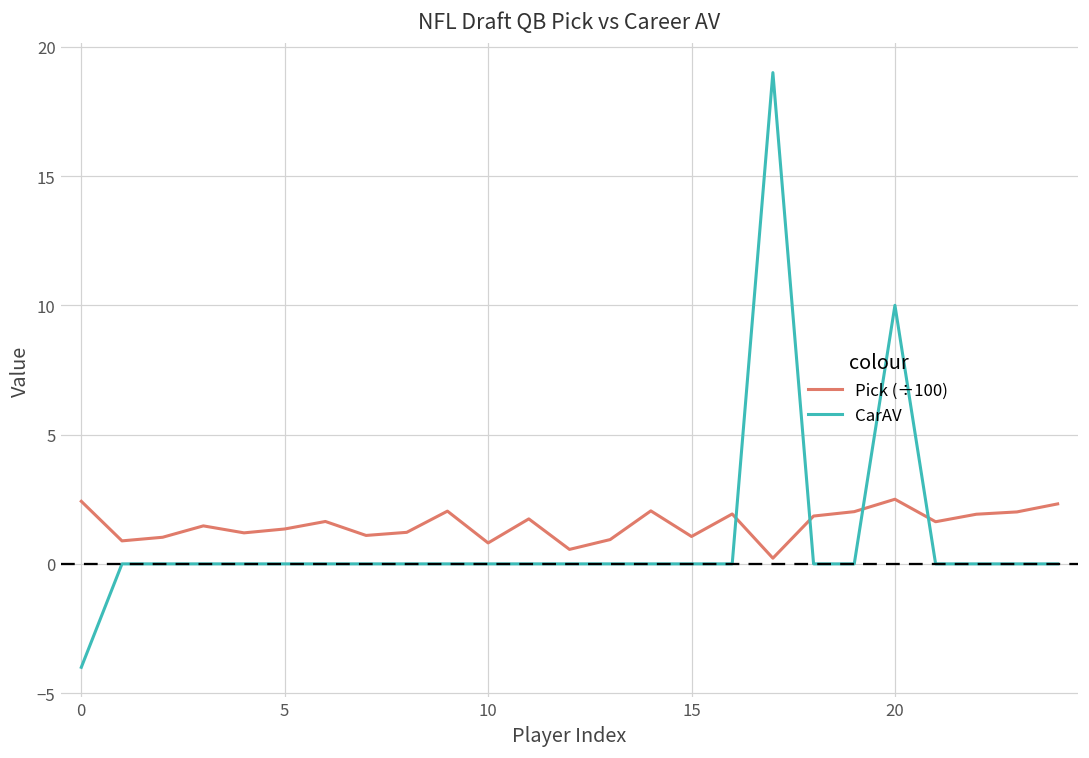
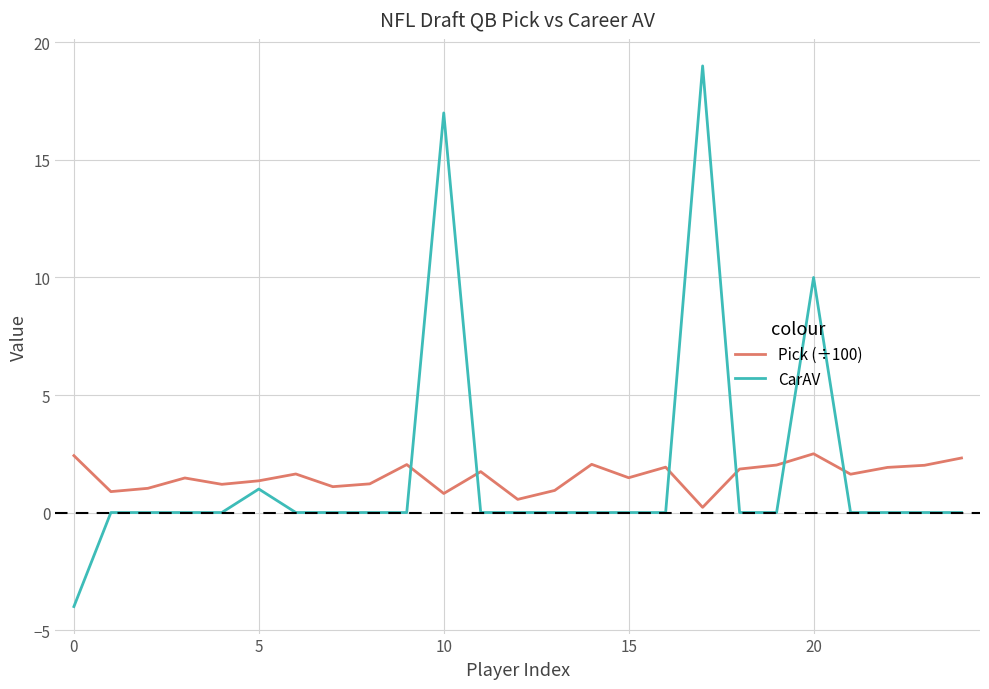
  {
    "Pick (÷100)": {
      "0": 2.4,
      "5": 1.4,
      "10": 0.8,
-     "15": 1.1,
+     "15": 1.5,
      "20": 2.5
    },
    "CarAV": {
      "0": -4,
-     "5": 0,
-     "10": 0,
+     "5": 1,
+     "10": 17,
      "15": 0,
      "20": 10
    }
  }
